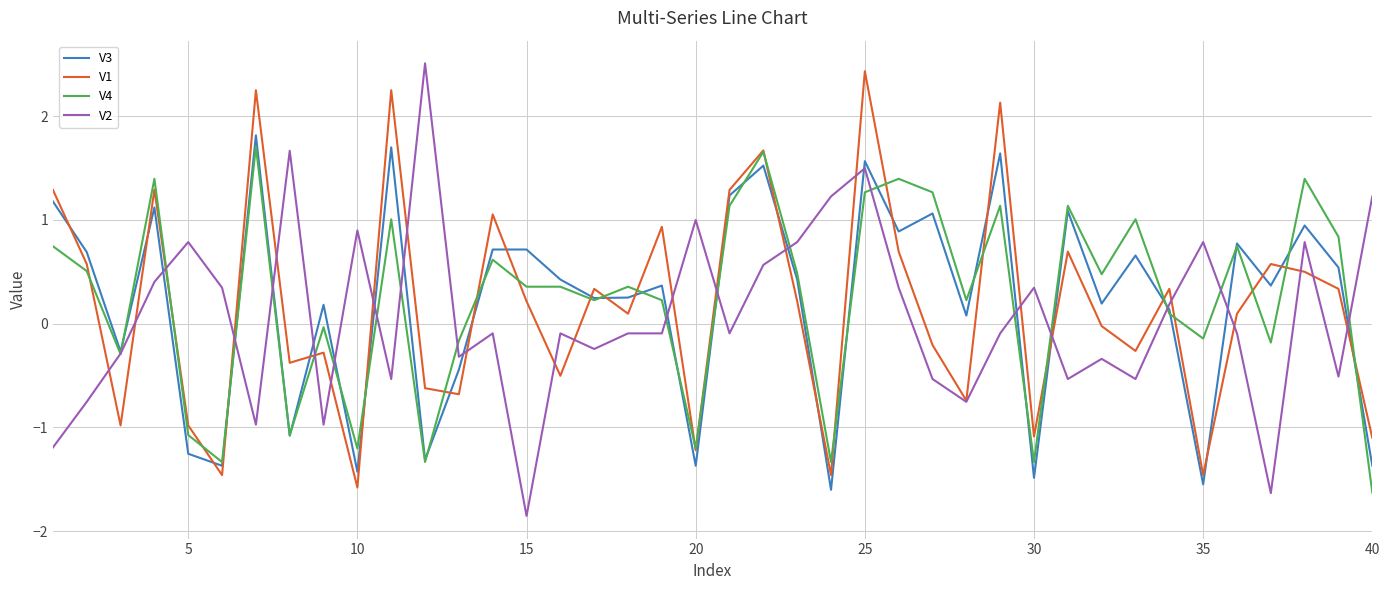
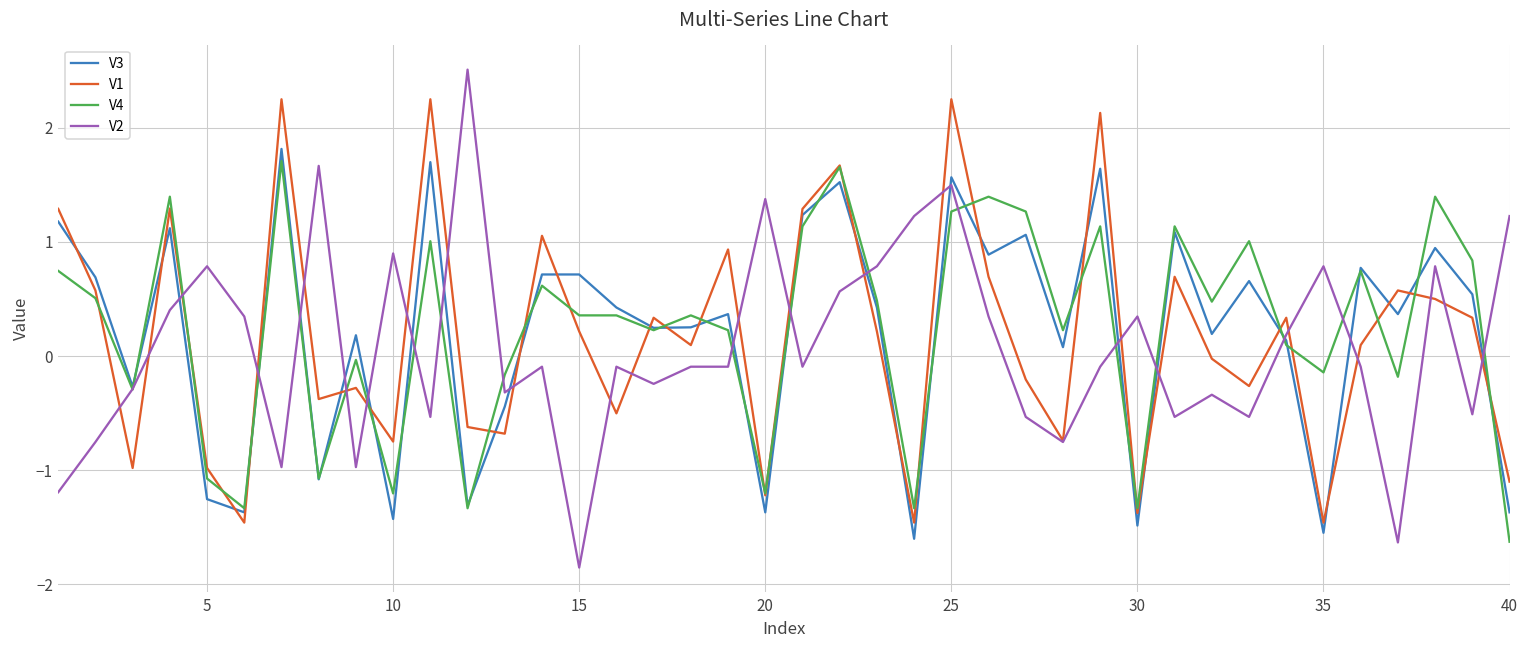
  {
    "V3": {
      "5": -1.25,
      "10": -1.43,
      "15": 0.72,
      "20": -1.37,
      "25": 1.57,
      "30": -1.49,
      "35": -1.55,
      "40": -1.37
    },
    "V1": {
      "5": -0.98,
-     "10": -1.58,
+     "10": -0.75,
      "15": 0.22,
-     "25": 2.43,
-     "30": -1.09,
+     "25": 2.25,
+     "30": -1.38,
      "35": -1.46,
      "40": -1.10
    },
    "V4": {
      "5": -1.07,
      "10": -1.20,
      "15": 0.36,
      "25": 1.27,
      "30": -1.33,
      "35": -0.14,
      "40": -1.63
    },
    "V2": {
      "5": 0.79,
      "10": 0.90,
      "15": -1.85,
-     "20": 1.00,
+     "20": 1.38,
      "25": 1.50,
      "30": 0.35,
      "35": 0.79,
      "40": 1.23
    }
  }
